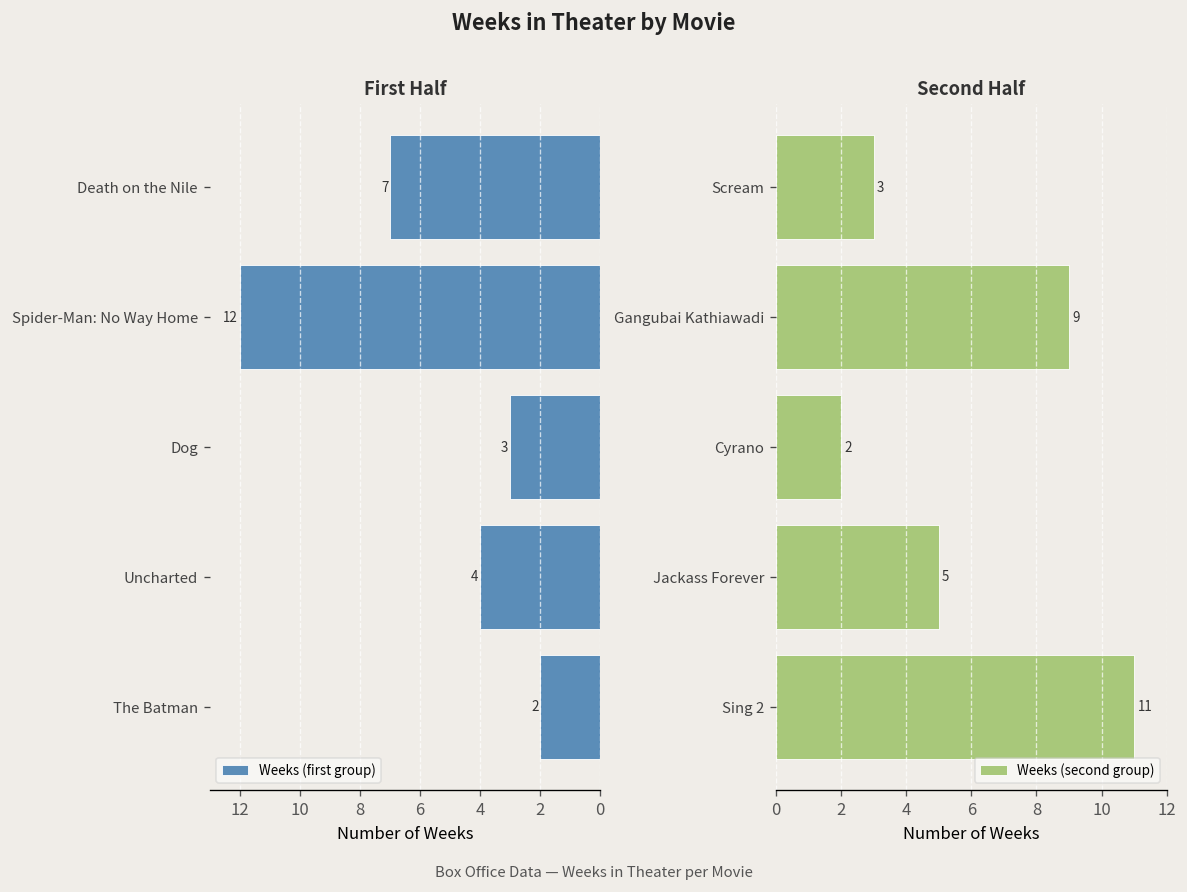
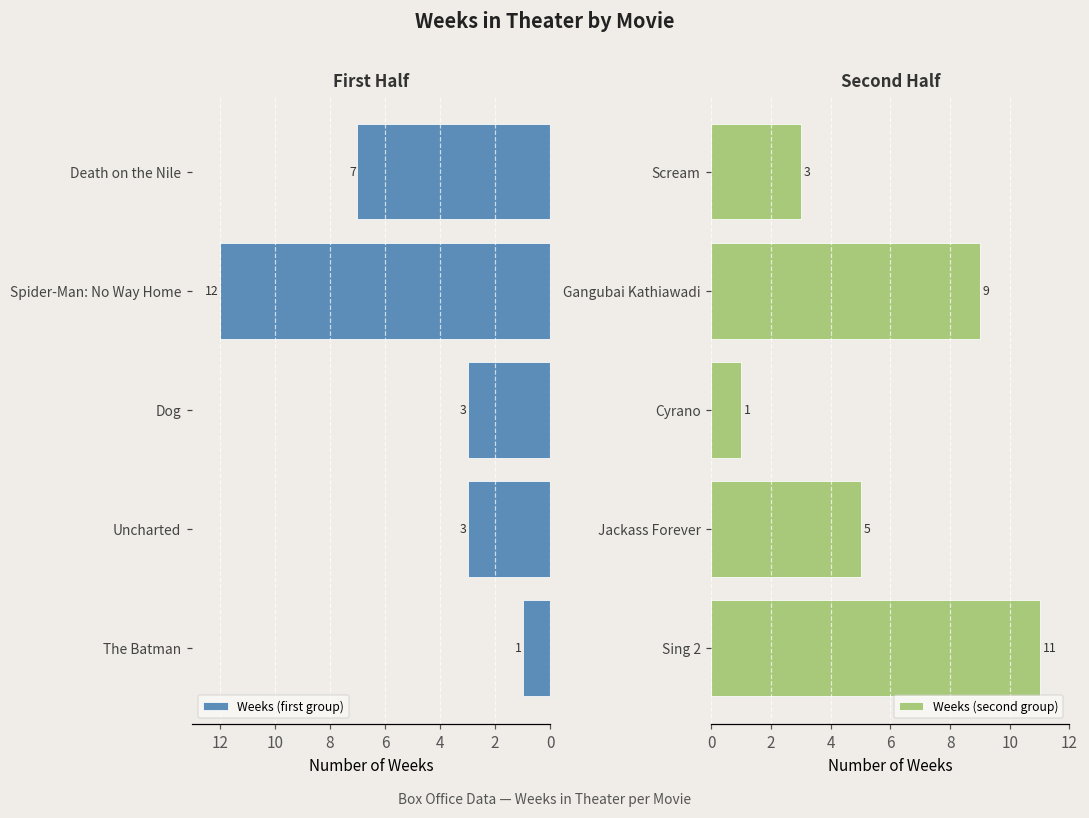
  {
    "First Half": {
      "Death on the Nile": 7,
      "Spider-Man: No Way Home": 12,
      "Dog": 3,
-     "Uncharted": 4,
-     "The Batman": 2
+     "Uncharted": 3,
+     "The Batman": 1
    },
    "Second Half": {
      "Scream": 3,
      "Gangubai Kathiawadi": 9,
-     "Cyrano": 2,
+     "Cyrano": 1,
      "Jackass Forever": 5,
      "Sing 2": 11
    }
  }
